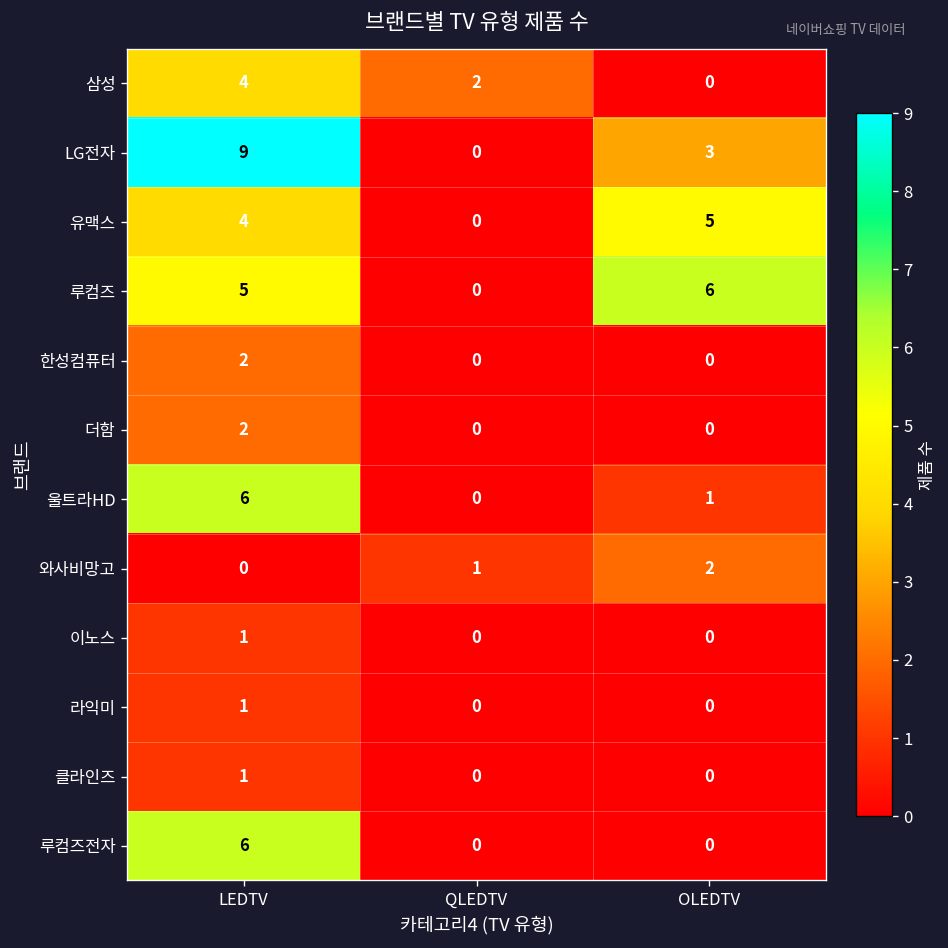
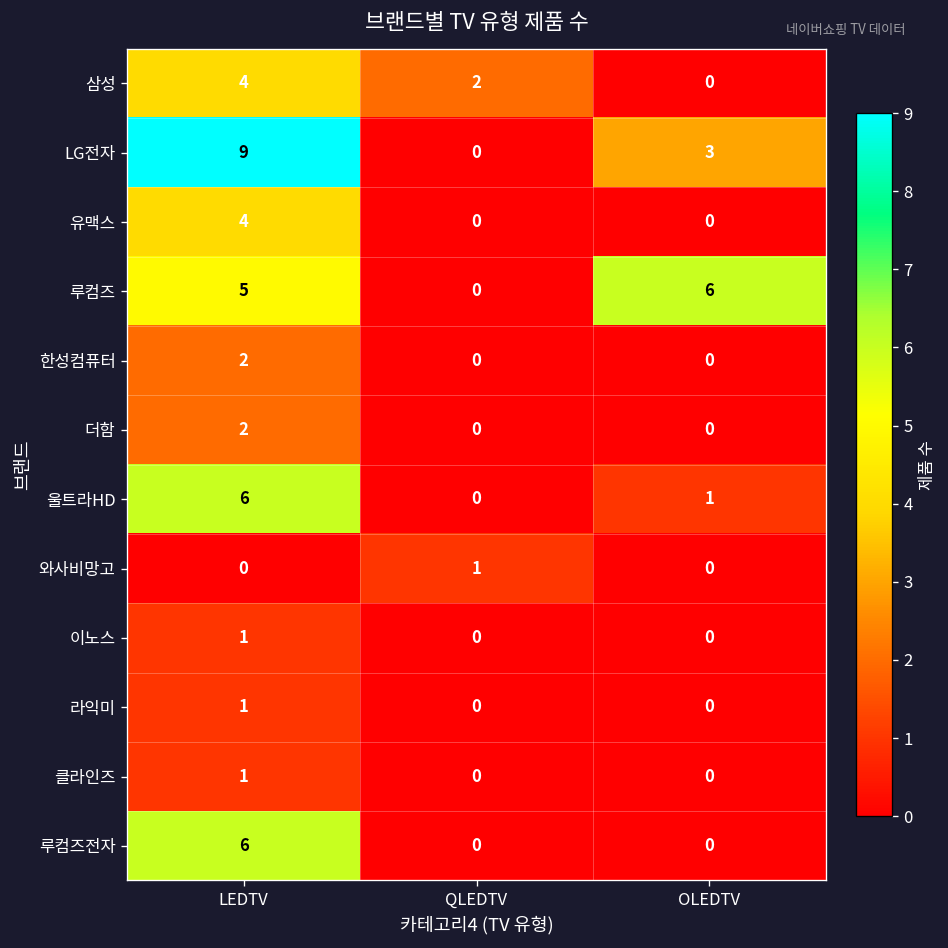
  {
    "삼성": {
      "LEDTV": 4,
      "QLEDTV": 2,
      "OLEDTV": 0
    },
    "LG전자": {
      "LEDTV": 9,
      "QLEDTV": 0,
      "OLEDTV": 3
    },
    "유맥스": {
      "LEDTV": 4,
      "QLEDTV": 0,
-     "OLEDTV": 5
+     "OLEDTV": 0
    },
    "루컴즈": {
      "LEDTV": 5,
      "QLEDTV": 0,
      "OLEDTV": 6
    },
    "한성컴퓨터": {
      "LEDTV": 2,
      "QLEDTV": 0,
      "OLEDTV": 0
    },
    "더함": {
      "LEDTV": 2,
      "QLEDTV": 0,
      "OLEDTV": 0
    },
    "울트라HD": {
      "LEDTV": 6,
      "QLEDTV": 0,
      "OLEDTV": 1
    },
    "와사비망고": {
      "LEDTV": 0,
      "QLEDTV": 1,
-     "OLEDTV": 2
+     "OLEDTV": 0
    },
    "이노스": {
      "LEDTV": 1,
      "QLEDTV": 0,
      "OLEDTV": 0
    },
    "라익미": {
      "LEDTV": 1,
      "QLEDTV": 0,
      "OLEDTV": 0
    },
    "클라인즈": {
      "LEDTV": 1,
      "QLEDTV": 0,
      "OLEDTV": 0
    },
    "루컴즈전자": {
      "LEDTV": 6,
      "QLEDTV": 0,
      "OLEDTV": 0
    }
  }
